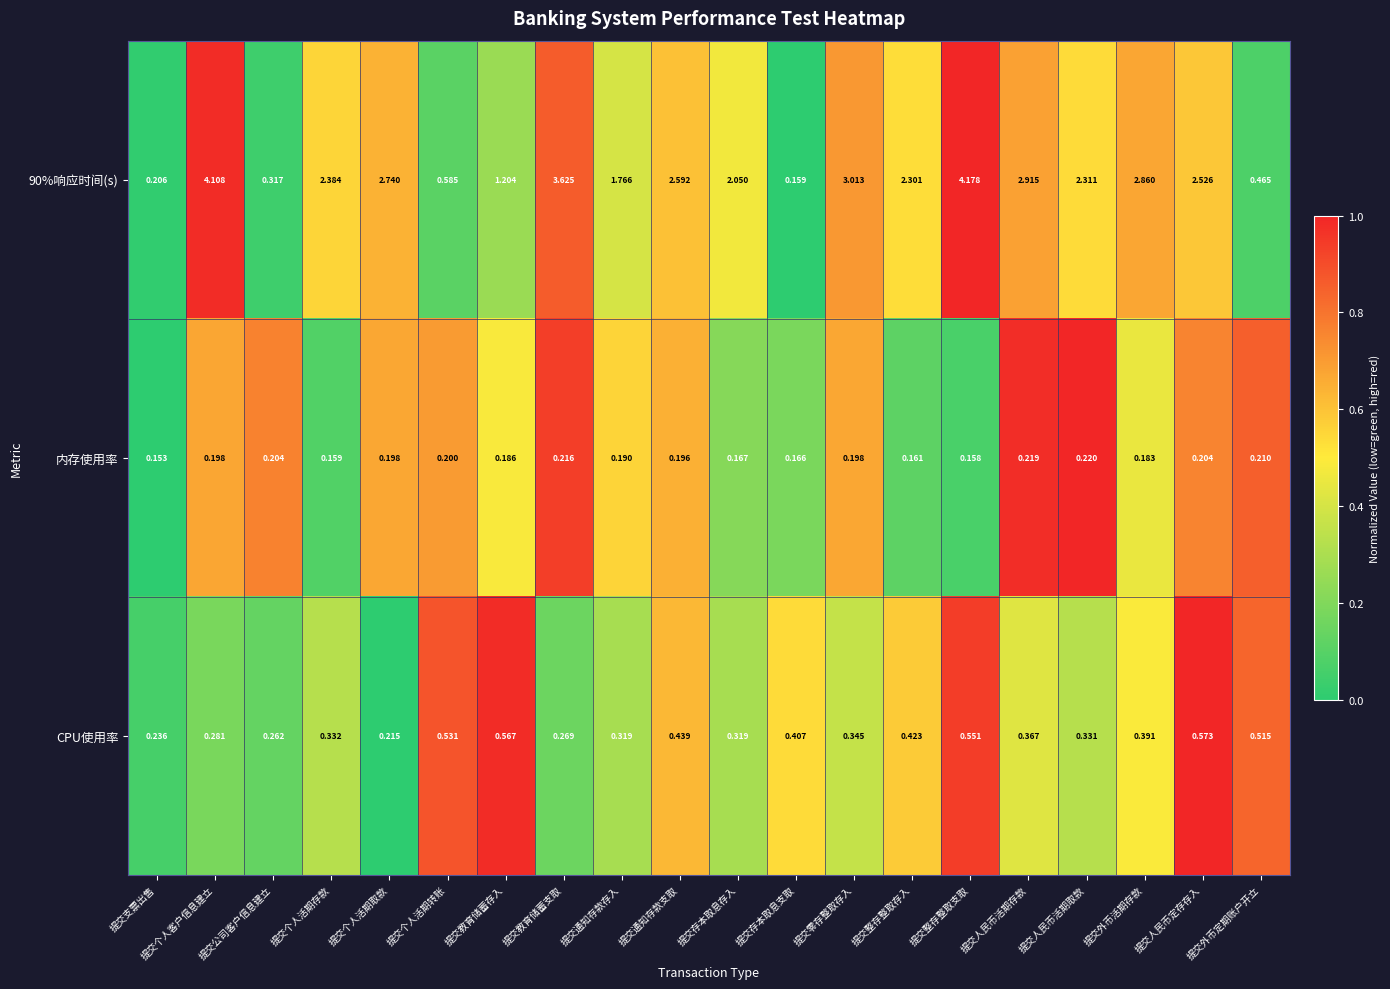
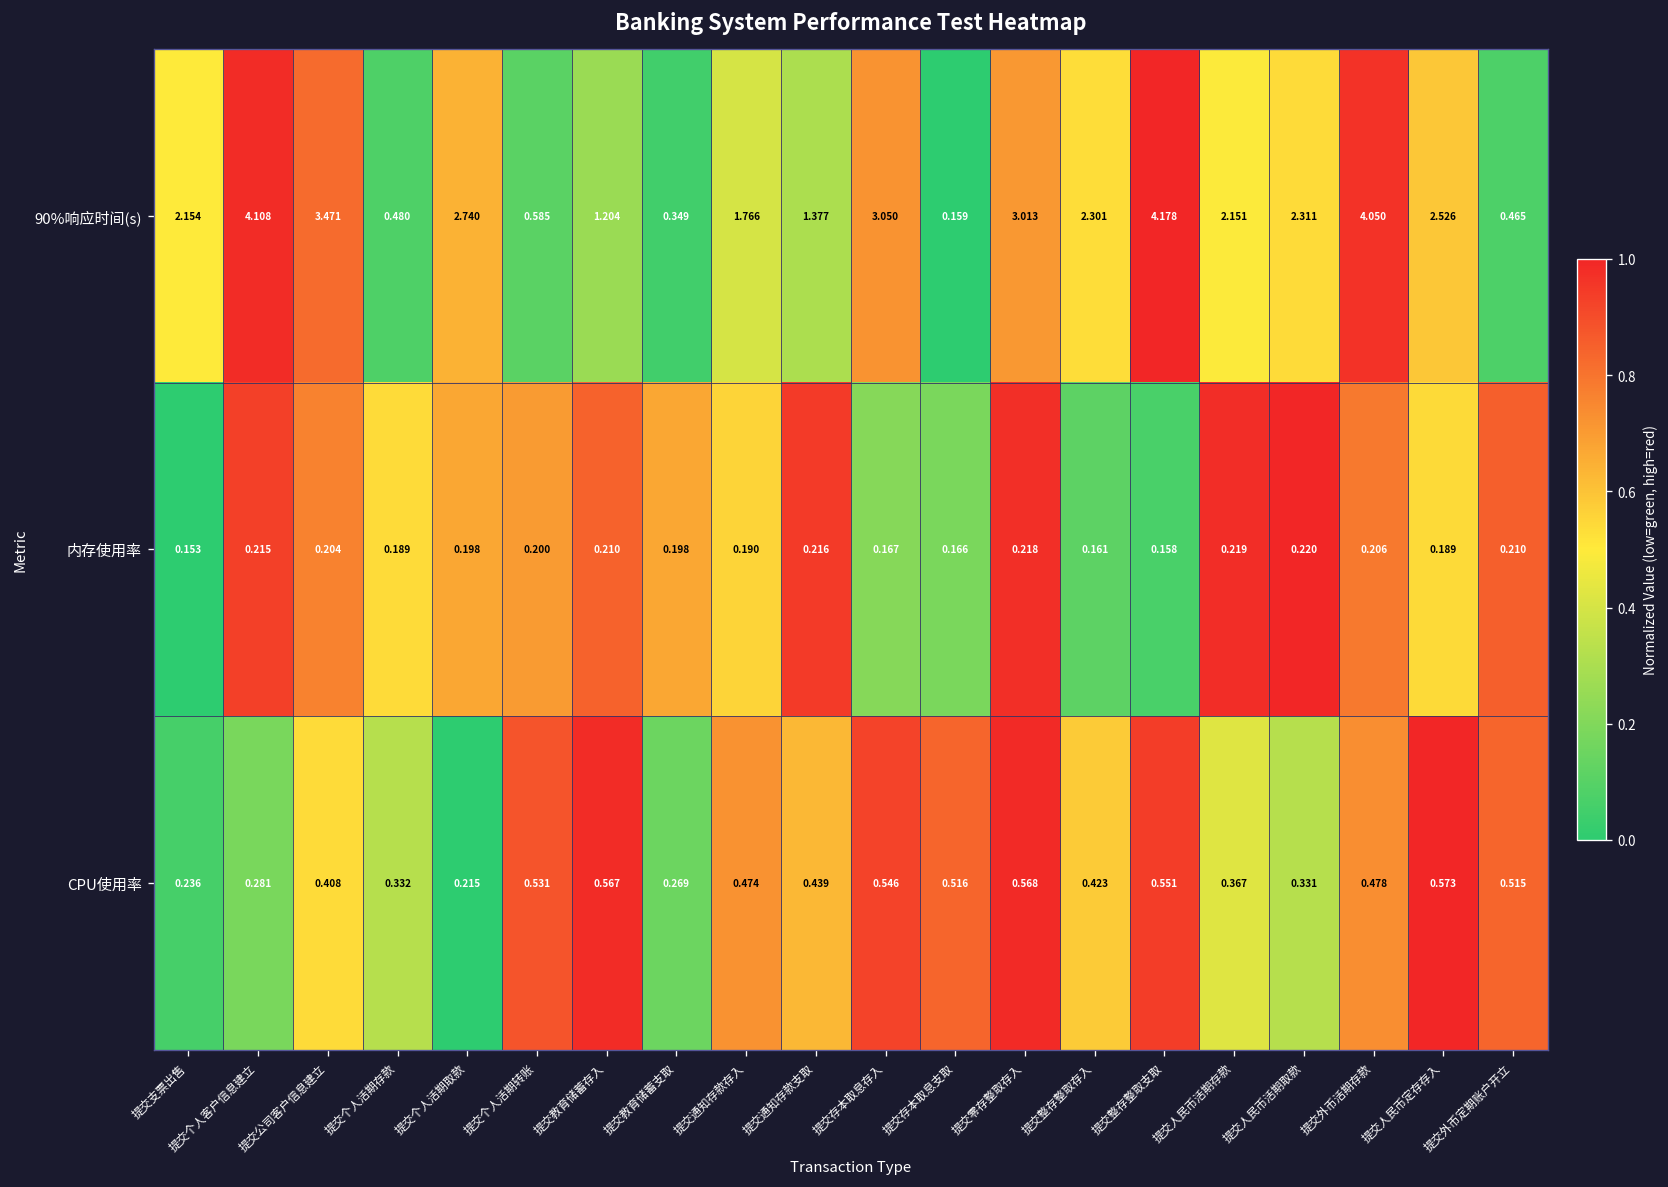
  {
    "90%响应时间(s)": {
-     "提交支票出售": 0.206,
+     "提交支票出售": 2.154,
      "提交个人客户信息建立": 4.108,
-     "提交公司客户信息建立": 0.317,
-     "提交个人活期存款": 2.384,
+     "提交公司客户信息建立": 3.471,
+     "提交个人活期存款": 0.480,
      "提交个人活期取款": 2.740,
      "提交个人活期转账": 0.585,
      "提交教育储蓄存入": 1.204,
-     "提交教育储蓄支取": 3.625,
+     "提交教育储蓄支取": 0.349,
      "提交通知存款存入": 1.766,
-     "提交通知存款支取": 2.592,
-     "提交存本取息存入": 2.050,
+     "提交通知存款支取": 1.377,
+     "提交存本取息存入": 3.050,
      "提交存本取息支取": 0.159,
      "提交零存整取存入": 3.013,
      "提交整存整取存入": 2.301,
      "提交整存整取支取": 4.178,
-     "提交人民币活期存款": 2.915,
+     "提交人民币活期存款": 2.151,
      "提交人民币活期取款": 2.311,
-     "提交外币活期存款": 2.860,
+     "提交外币活期存款": 4.050,
      "提交人民币定存存入": 2.526,
      "提交外币定期账户开立": 0.465
    },
    "内存使用率": {
      "提交支票出售": 0.153,
-     "提交个人客户信息建立": 0.198,
+     "提交个人客户信息建立": 0.215,
      "提交公司客户信息建立": 0.204,
-     "提交个人活期存款": 0.159,
+     "提交个人活期存款": 0.189,
      "提交个人活期取款": 0.198,
      "提交个人活期转账": 0.200,
-     "提交教育储蓄存入": 0.186,
-     "提交教育储蓄支取": 0.216,
+     "提交教育储蓄存入": 0.210,
+     "提交教育储蓄支取": 0.198,
      "提交通知存款存入": 0.190,
-     "提交通知存款支取": 0.196,
+     "提交通知存款支取": 0.216,
      "提交存本取息存入": 0.167,
      "提交存本取息支取": 0.166,
-     "提交零存整取存入": 0.198,
+     "提交零存整取存入": 0.218,
      "提交整存整取存入": 0.161,
      "提交整存整取支取": 0.158,
      "提交人民币活期存款": 0.219,
      "提交人民币活期取款": 0.220,
-     "提交外币活期存款": 0.183,
-     "提交人民币定存存入": 0.204,
+     "提交外币活期存款": 0.206,
+     "提交人民币定存存入": 0.189,
      "提交外币定期账户开立": 0.210
    },
    "CPU使用率": {
      "提交支票出售": 0.236,
      "提交个人客户信息建立": 0.281,
-     "提交公司客户信息建立": 0.262,
+     "提交公司客户信息建立": 0.408,
      "提交个人活期存款": 0.332,
      "提交个人活期取款": 0.215,
      "提交个人活期转账": 0.531,
      "提交教育储蓄存入": 0.567,
      "提交教育储蓄支取": 0.269,
-     "提交通知存款存入": 0.319,
+     "提交通知存款存入": 0.474,
      "提交通知存款支取": 0.439,
-     "提交存本取息存入": 0.319,
-     "提交存本取息支取": 0.407,
-     "提交零存整取存入": 0.345,
+     "提交存本取息存入": 0.546,
+     "提交存本取息支取": 0.516,
+     "提交零存整取存入": 0.568,
      "提交整存整取存入": 0.423,
      "提交整存整取支取": 0.551,
      "提交人民币活期存款": 0.367,
      "提交人民币活期取款": 0.331,
-     "提交外币活期存款": 0.391,
+     "提交外币活期存款": 0.478,
      "提交人民币定存存入": 0.573,
      "提交外币定期账户开立": 0.515
    }
  }
